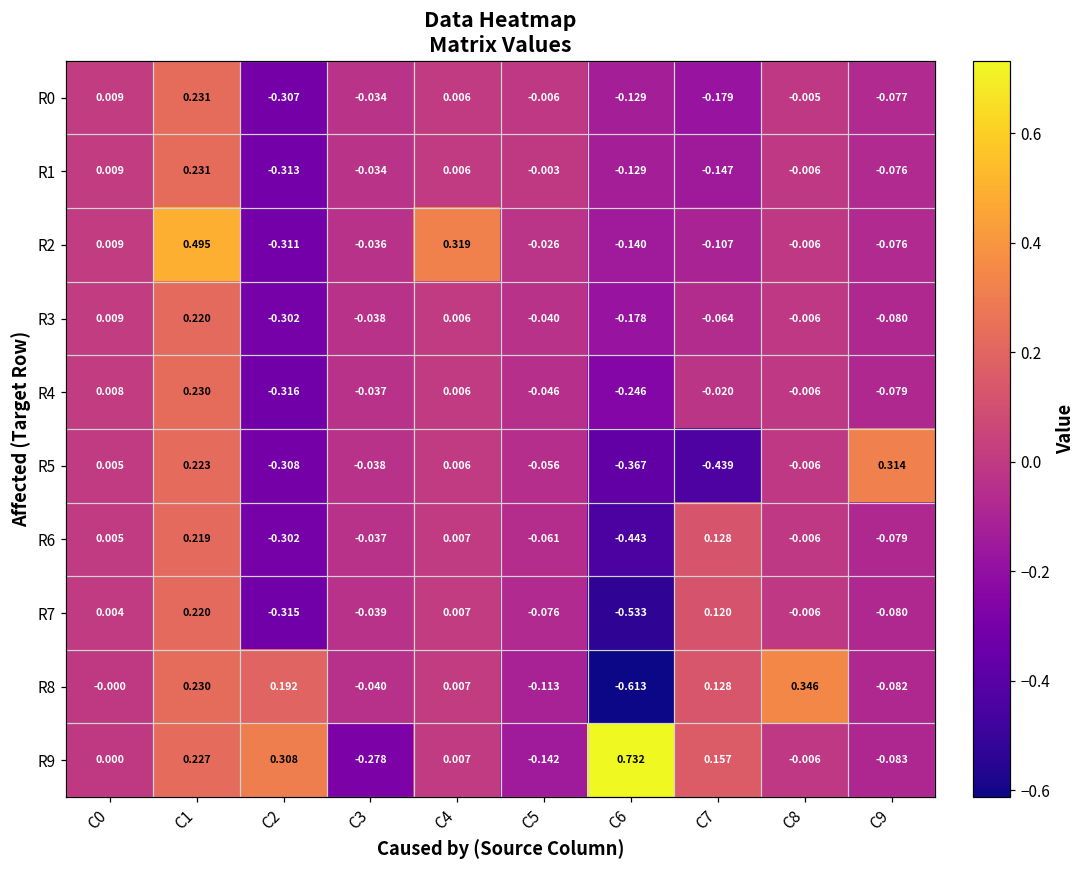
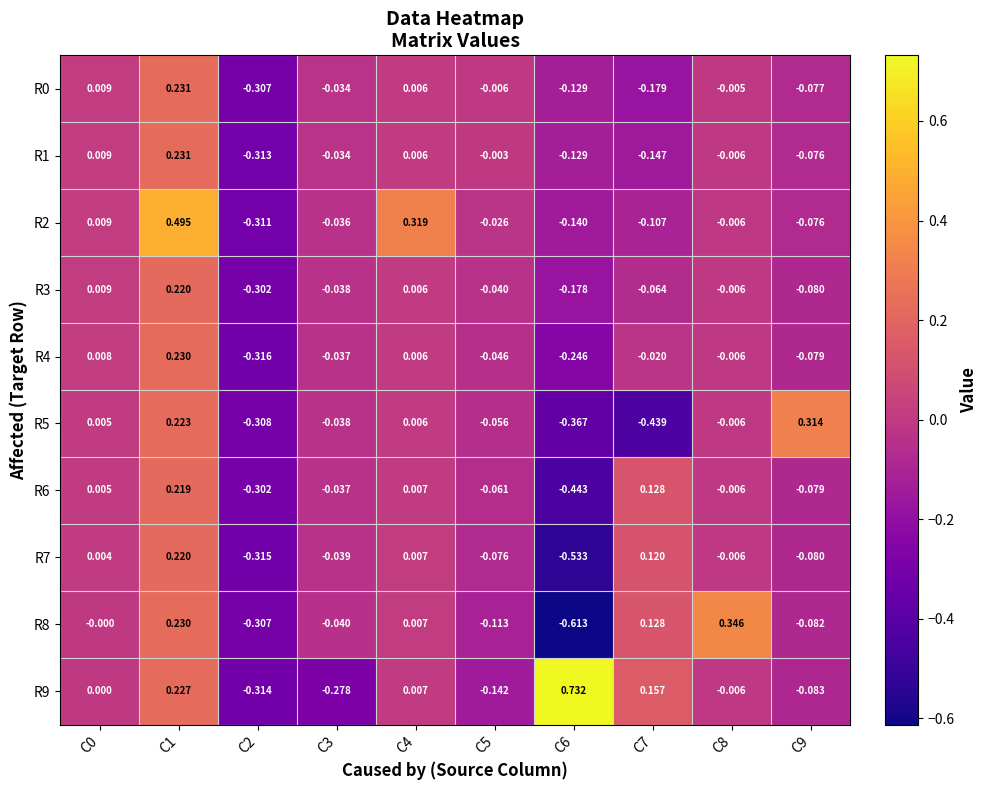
  {
    "R0": {
      "C0": 0.009,
      "C1": 0.231,
      "C2": -0.307,
      "C3": -0.034,
      "C4": 0.006,
      "C5": -0.006,
      "C6": -0.129,
      "C7": -0.179,
      "C8": -0.005,
      "C9": -0.077
    },
    "R1": {
      "C0": 0.009,
      "C1": 0.231,
      "C2": -0.313,
      "C3": -0.034,
      "C4": 0.006,
      "C5": -0.003,
      "C6": -0.129,
      "C7": -0.147,
      "C8": -0.006,
      "C9": -0.076
    },
    "R2": {
      "C0": 0.009,
      "C1": 0.495,
      "C2": -0.311,
      "C3": -0.036,
      "C4": 0.319,
      "C5": -0.026,
      "C6": -0.140,
      "C7": -0.107,
      "C8": -0.006,
      "C9": -0.076
    },
    "R3": {
      "C0": 0.009,
      "C1": 0.220,
      "C2": -0.302,
      "C3": -0.038,
      "C4": 0.006,
      "C5": -0.040,
      "C6": -0.178,
      "C7": -0.064,
      "C8": -0.006,
      "C9": -0.080
    },
    "R4": {
      "C0": 0.008,
      "C1": 0.230,
      "C2": -0.316,
      "C3": -0.037,
      "C4": 0.006,
      "C5": -0.046,
      "C6": -0.246,
      "C7": -0.020,
      "C8": -0.006,
      "C9": -0.079
    },
    "R5": {
      "C0": 0.005,
      "C1": 0.223,
      "C2": -0.308,
      "C3": -0.038,
      "C4": 0.006,
      "C5": -0.056,
      "C6": -0.367,
      "C7": -0.439,
      "C8": -0.006,
      "C9": 0.314
    },
    "R6": {
      "C0": 0.005,
      "C1": 0.219,
      "C2": -0.302,
      "C3": -0.037,
      "C4": 0.007,
      "C5": -0.061,
      "C6": -0.443,
      "C7": 0.128,
      "C8": -0.006,
      "C9": -0.079
    },
    "R7": {
      "C0": 0.004,
      "C1": 0.220,
      "C2": -0.315,
      "C3": -0.039,
      "C4": 0.007,
      "C5": -0.076,
      "C6": -0.533,
      "C7": 0.120,
      "C8": -0.006,
      "C9": -0.080
    },
    "R8": {
      "C0": -0.000,
      "C1": 0.230,
-     "C2": 0.192,
+     "C2": -0.307,
      "C3": -0.040,
      "C4": 0.007,
      "C5": -0.113,
      "C6": -0.613,
      "C7": 0.128,
      "C8": 0.346,
      "C9": -0.082
    },
    "R9": {
      "C0": 0.000,
      "C1": 0.227,
-     "C2": 0.308,
+     "C2": -0.314,
      "C3": -0.278,
      "C4": 0.007,
      "C5": -0.142,
      "C6": 0.732,
      "C7": 0.157,
      "C8": -0.006,
      "C9": -0.083
    }
  }
